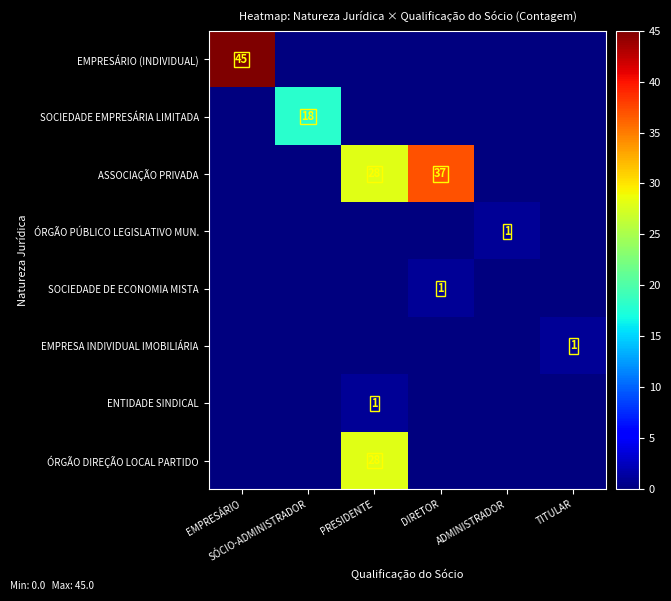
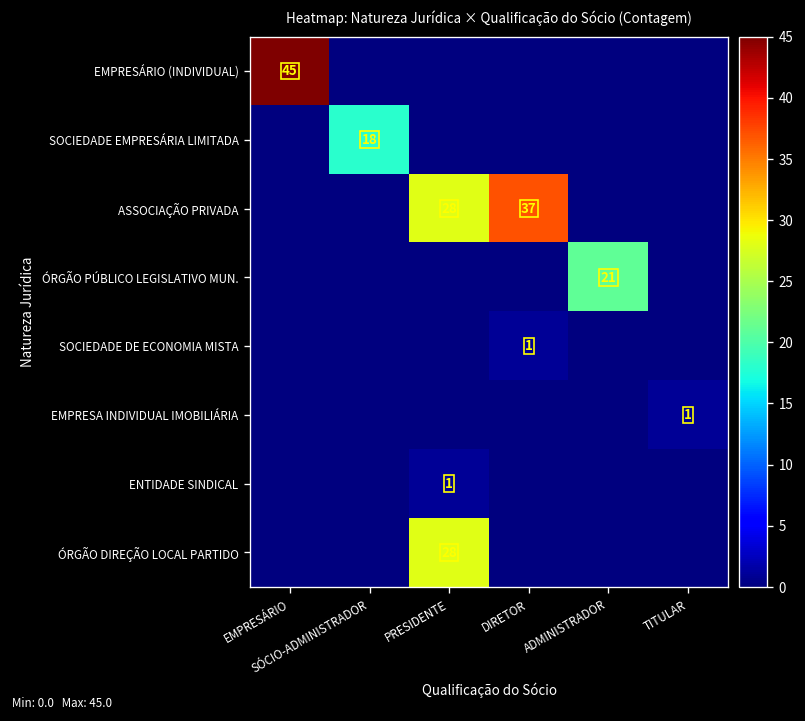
  {
    "ÓRGÃO PÚBLICO LEGISLATIVO MUN.": {
-     "ADMINISTRADOR": 1
+     "ADMINISTRADOR": 21
    }
  }
